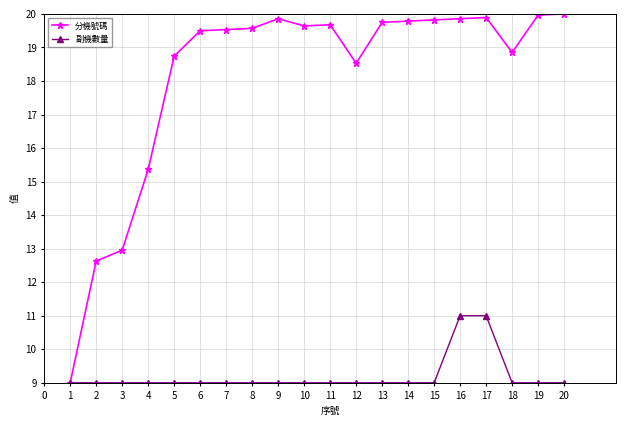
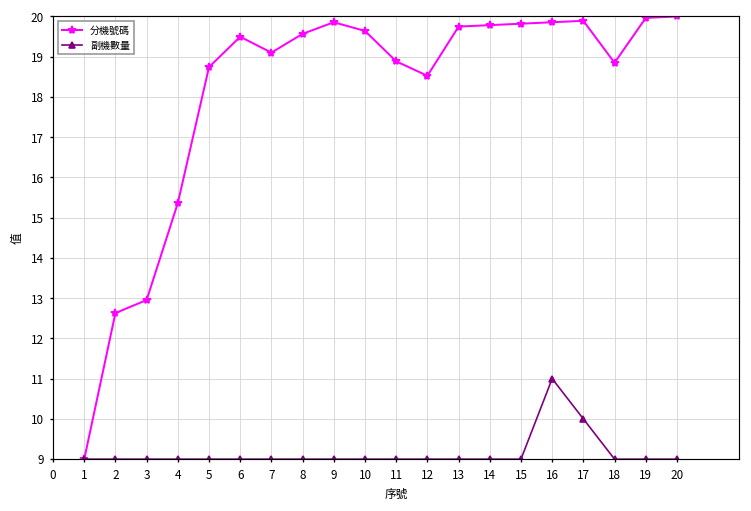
  {
    "分機號碼": {
      "2": 12.6,
      "3": 13.0,
      "4": 15.4,
      "5": 18.7,
      "6": 19.5,
-     "7": 19.5,
+     "7": 19.1,
      "8": 19.6,
      "9": 19.9,
      "10": 19.6,
-     "11": 19.7,
+     "11": 18.9,
      "12": 18.5,
      "13": 19.7,
      "14": 19.8,
      "15": 19.8,
      "16": 19.9,
      "17": 19.9,
      "18": 18.8,
      "19": 20.0,
      "20": 20.0
    },
    "副機數量": {
      "2": 9.0,
      "3": 9.0,
      "4": 9.0,
      "5": 9.0,
      "6": 9.0,
      "7": 9.0,
      "8": 9.0,
      "9": 9.0,
      "10": 9.0,
      "11": 9.0,
      "12": 9.0,
      "13": 9.0,
      "14": 9.0,
      "15": 9.0,
      "16": 11.0,
-     "17": 11.0,
+     "17": 10.0,
      "18": 9.0,
      "19": 9.0,
      "20": 9.0
    }
  }
